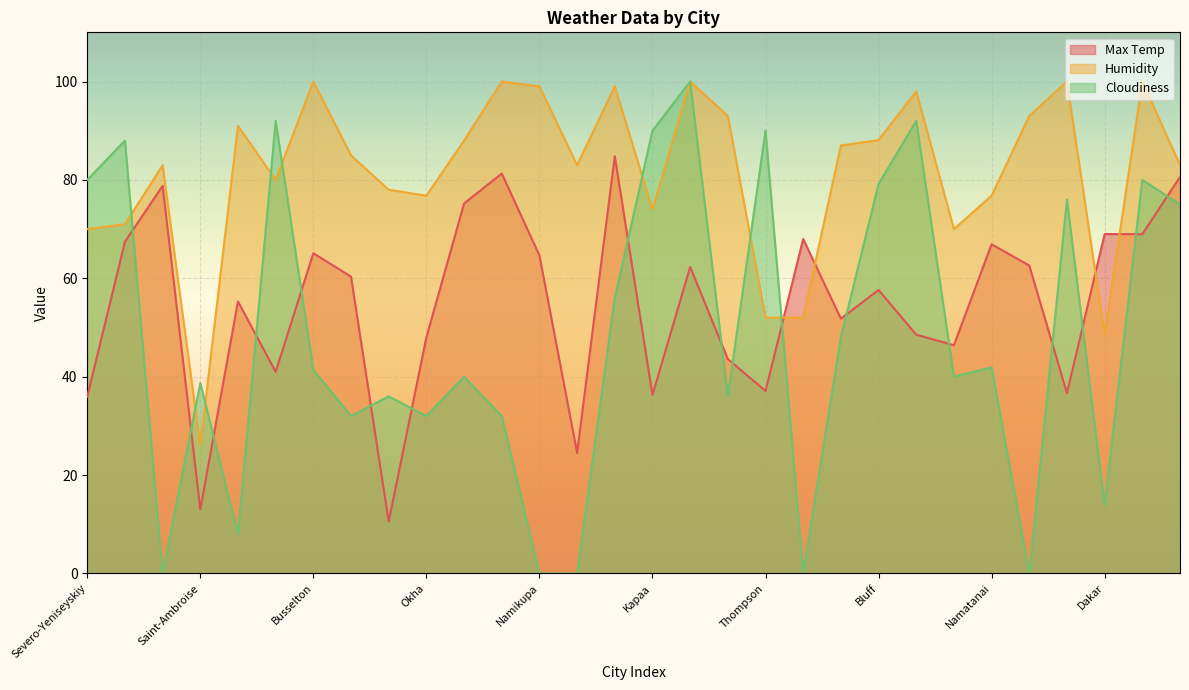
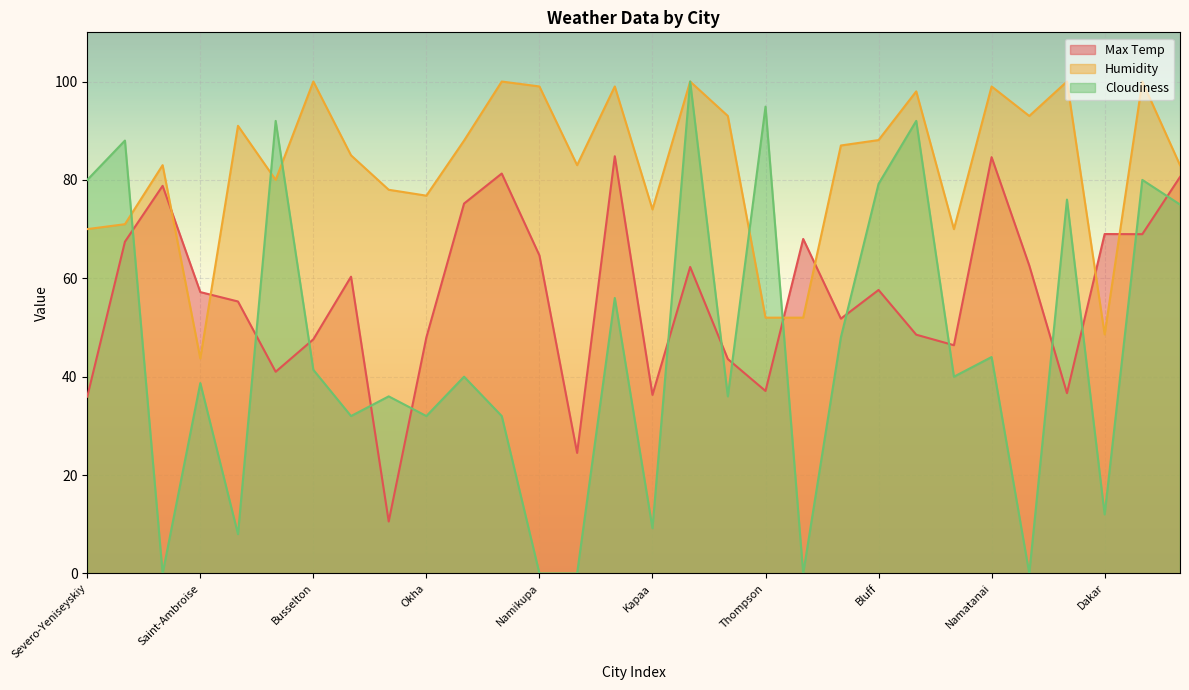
  {
    "Max Temp": {
      "Severo-Yeniseyskiy": 36,
-     "Saint-Ambroise": 13,
-     "Busselton": 65,
+     "Saint-Ambroise": 57,
+     "Busselton": 48,
      "Okha": 48,
      "Namikupa": 65,
      "Kapaa": 36,
      "Thompson": 37,
      "Bluff": 58,
-     "Namatanai": 67,
+     "Namatanai": 85,
      "Dakar": 69
    },
    "Humidity": {
      "Severo-Yeniseyskiy": 70,
-     "Saint-Ambroise": 26,
+     "Saint-Ambroise": 44,
      "Busselton": 100,
      "Okha": 77,
      "Namikupa": 99,
      "Kapaa": 74,
      "Thompson": 52,
      "Bluff": 88,
-     "Namatanai": 77,
+     "Namatanai": 99,
      "Dakar": 49
    },
    "Cloudiness": {
      "Severo-Yeniseyskiy": 80,
      "Saint-Ambroise": 39,
      "Busselton": 41,
      "Okha": 32,
      "Namikupa": 0,
-     "Kapaa": 90,
-     "Thompson": 90,
+     "Kapaa": 9,
+     "Thompson": 95,
      "Bluff": 79,
-     "Namatanai": 42,
-     "Dakar": 14
+     "Namatanai": 44,
+     "Dakar": 12
    }
  }
